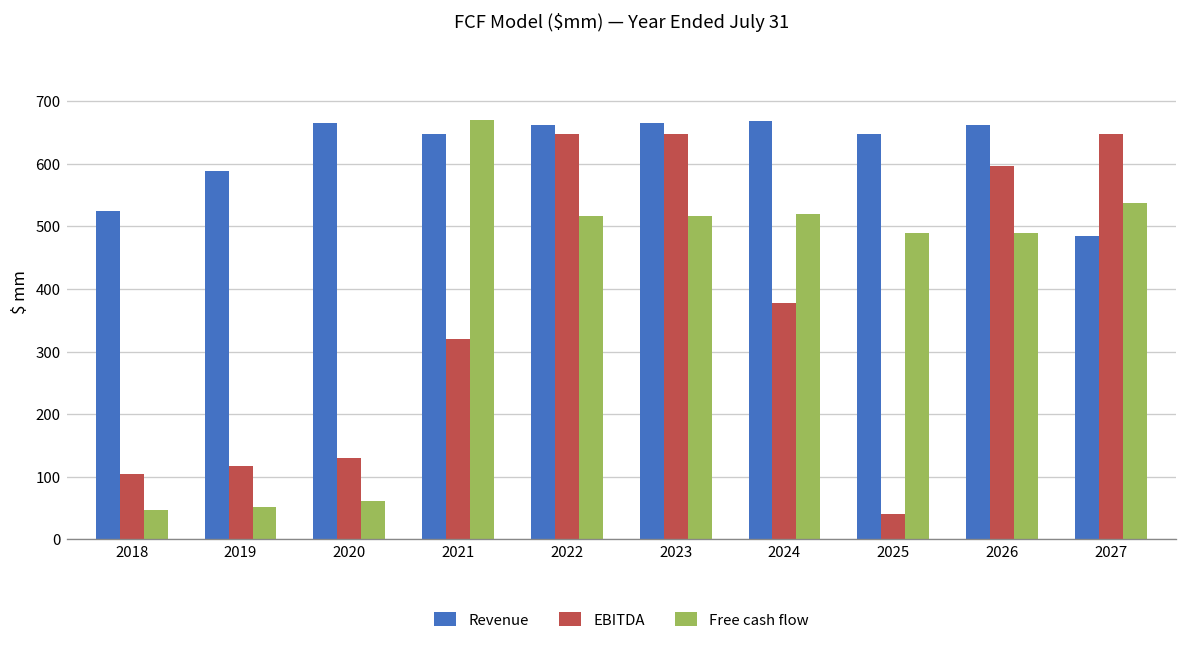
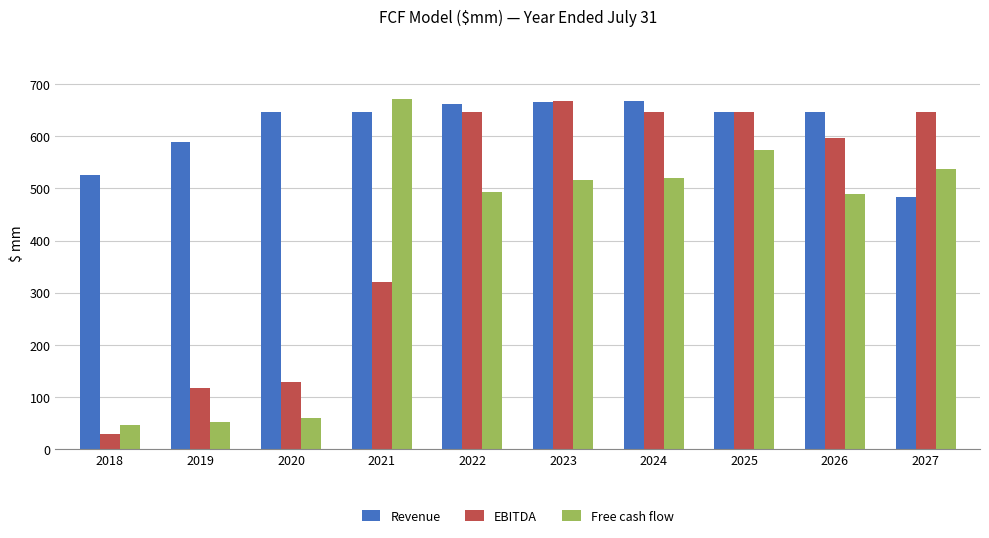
  {
    "Revenue": {
      "2018": 530,
      "2019": 590,
-     "2020": 670,
+     "2020": 650,
      "2021": 650,
      "2022": 660,
      "2023": 670,
      "2024": 670,
      "2025": 650,
-     "2026": 660,
+     "2026": 650,
      "2027": 480
    },
    "EBITDA": {
-     "2018": 110,
+     "2018": 30,
      "2019": 120,
      "2020": 130,
      "2021": 320,
      "2022": 650,
-     "2023": 650,
-     "2024": 380,
-     "2025": 40,
+     "2023": 670,
+     "2024": 650,
+     "2025": 650,
      "2026": 600,
      "2027": 650
    },
    "Free cash flow": {
      "2018": 50,
      "2019": 50,
      "2020": 60,
      "2021": 670,
-     "2022": 520,
+     "2022": 490,
      "2023": 520,
      "2024": 520,
-     "2025": 490,
+     "2025": 570,
      "2026": 490,
      "2027": 540
    }
  }
